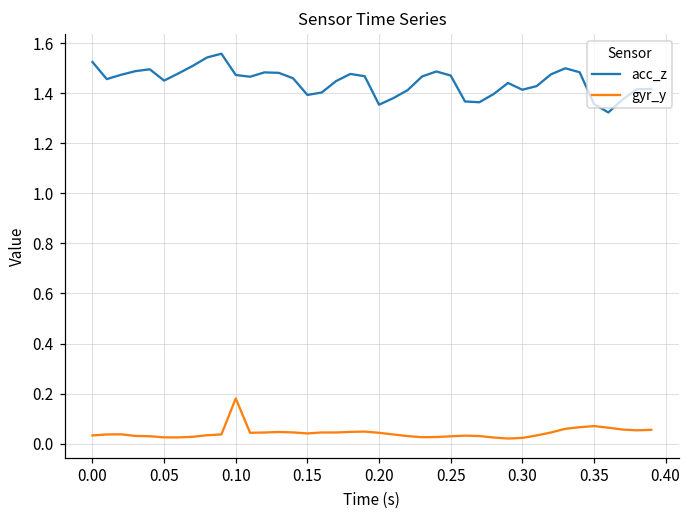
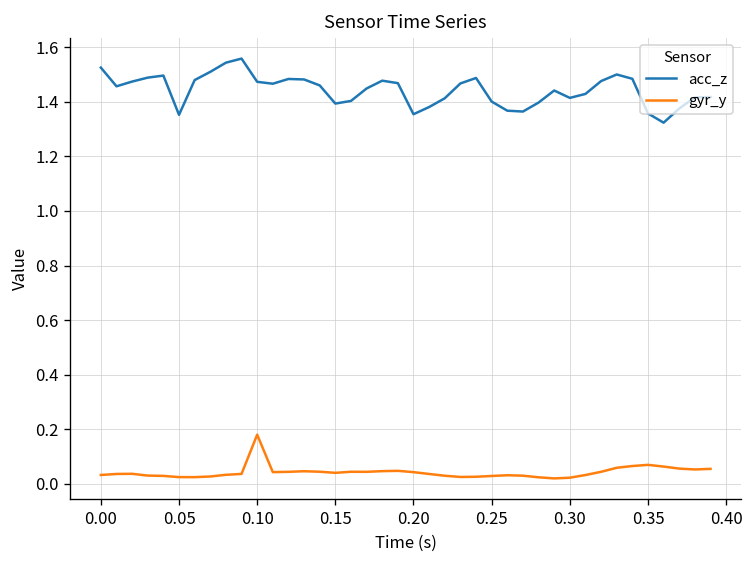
  {
    "acc_z": {
      "0.00": 1.53,
-     "0.05": 1.45,
+     "0.05": 1.35,
      "0.10": 1.47,
      "0.15": 1.39,
      "0.20": 1.35,
-     "0.25": 1.47,
+     "0.25": 1.40,
      "0.30": 1.41
    },
    "gyr_y": {
      "0.00": 0.03,
      "0.05": 0.02,
      "0.10": 0.18,
      "0.15": 0.04,
      "0.20": 0.04,
      "0.25": 0.03,
      "0.30": 0.02,
      "0.35": 0.07
    }
  }
